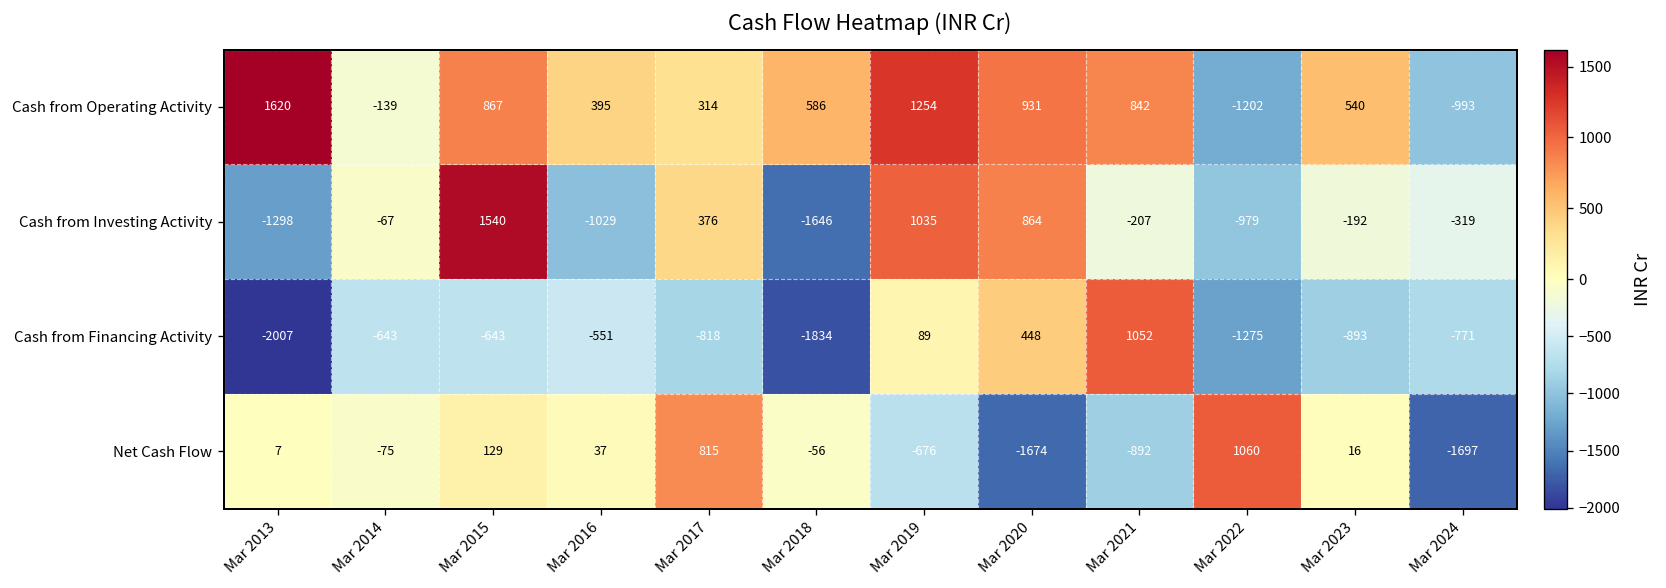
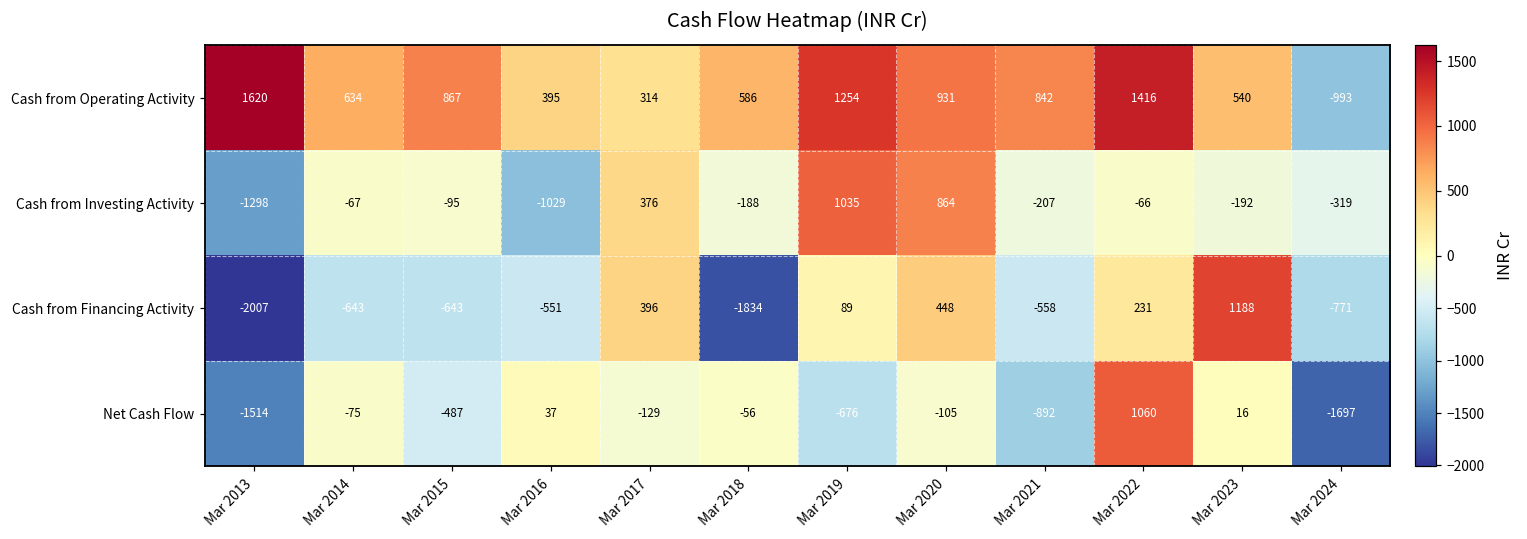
  {
    "Cash from Operating Activity": {
      "Mar 2013": 1620,
-     "Mar 2014": -139,
+     "Mar 2014": 634,
      "Mar 2015": 867,
      "Mar 2016": 395,
      "Mar 2017": 314,
      "Mar 2018": 586,
      "Mar 2019": 1254,
      "Mar 2020": 931,
      "Mar 2021": 842,
-     "Mar 2022": -1202,
+     "Mar 2022": 1416,
      "Mar 2023": 540,
      "Mar 2024": -993
    },
    "Cash from Investing Activity": {
      "Mar 2013": -1298,
      "Mar 2014": -67,
-     "Mar 2015": 1540,
+     "Mar 2015": -95,
      "Mar 2016": -1029,
      "Mar 2017": 376,
-     "Mar 2018": -1646,
+     "Mar 2018": -188,
      "Mar 2019": 1035,
      "Mar 2020": 864,
      "Mar 2021": -207,
-     "Mar 2022": -979,
+     "Mar 2022": -66,
      "Mar 2023": -192,
      "Mar 2024": -319
    },
    "Cash from Financing Activity": {
      "Mar 2013": -2007,
      "Mar 2014": -643,
      "Mar 2015": -643,
      "Mar 2016": -551,
-     "Mar 2017": -818,
+     "Mar 2017": 396,
      "Mar 2018": -1834,
      "Mar 2019": 89,
      "Mar 2020": 448,
-     "Mar 2021": 1052,
-     "Mar 2022": -1275,
-     "Mar 2023": -893,
+     "Mar 2021": -558,
+     "Mar 2022": 231,
+     "Mar 2023": 1188,
      "Mar 2024": -771
    },
    "Net Cash Flow": {
-     "Mar 2013": 7,
+     "Mar 2013": -1514,
      "Mar 2014": -75,
-     "Mar 2015": 129,
+     "Mar 2015": -487,
      "Mar 2016": 37,
-     "Mar 2017": 815,
+     "Mar 2017": -129,
      "Mar 2018": -56,
      "Mar 2019": -676,
-     "Mar 2020": -1674,
+     "Mar 2020": -105,
      "Mar 2021": -892,
      "Mar 2022": 1060,
      "Mar 2023": 16,
      "Mar 2024": -1697
    }
  }
